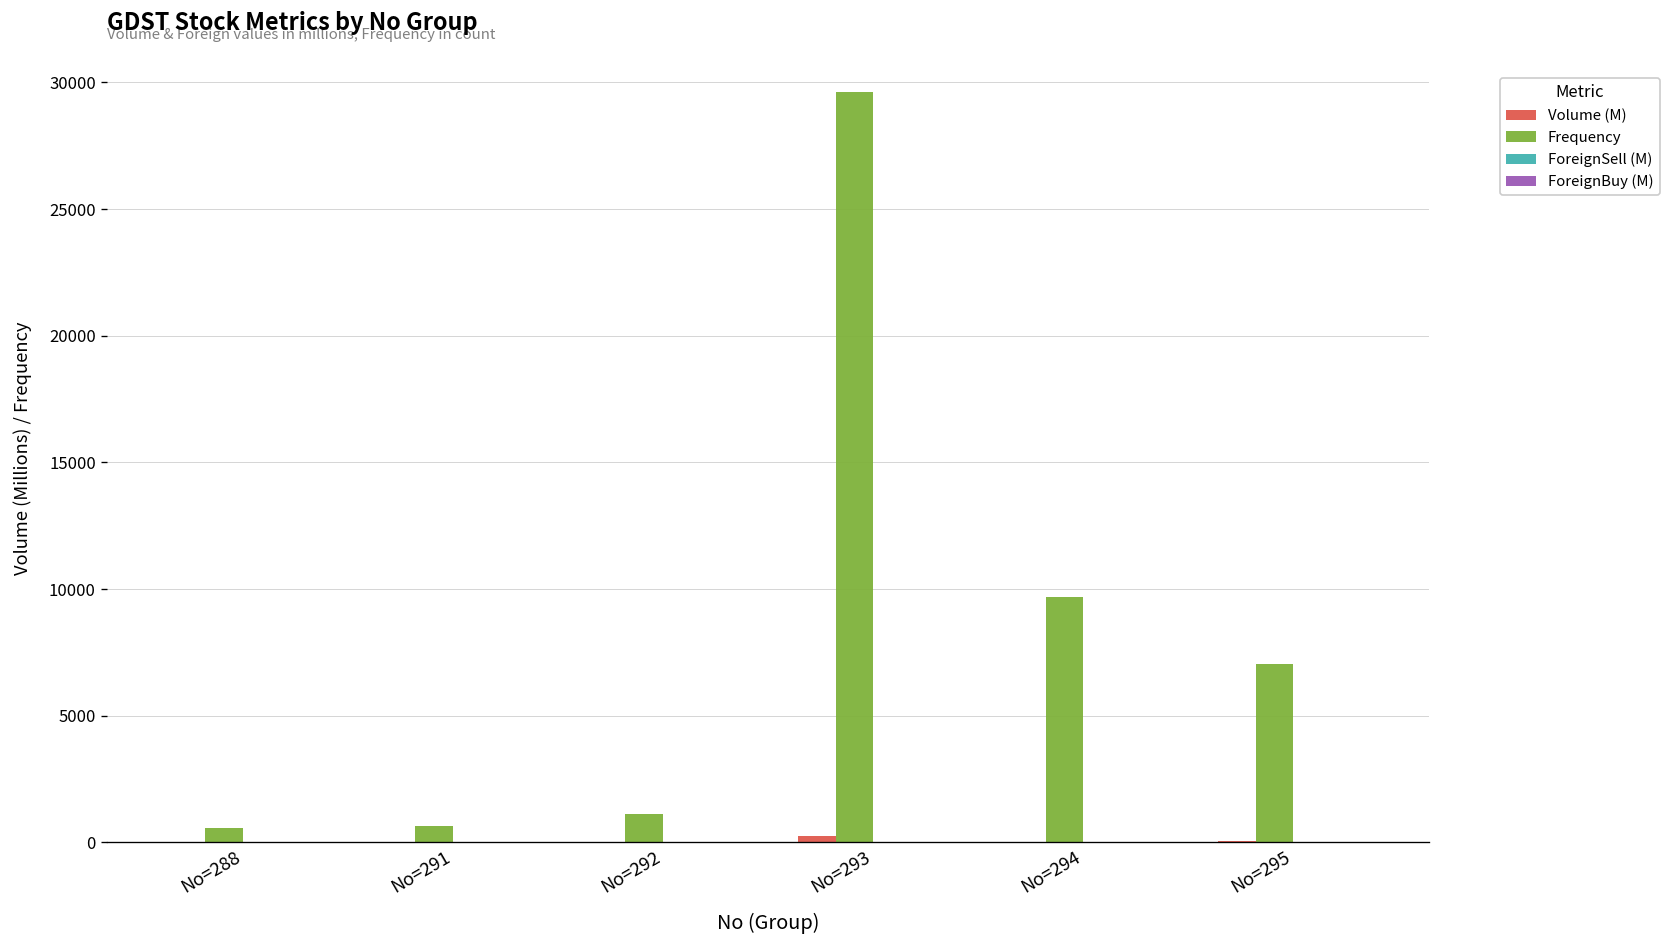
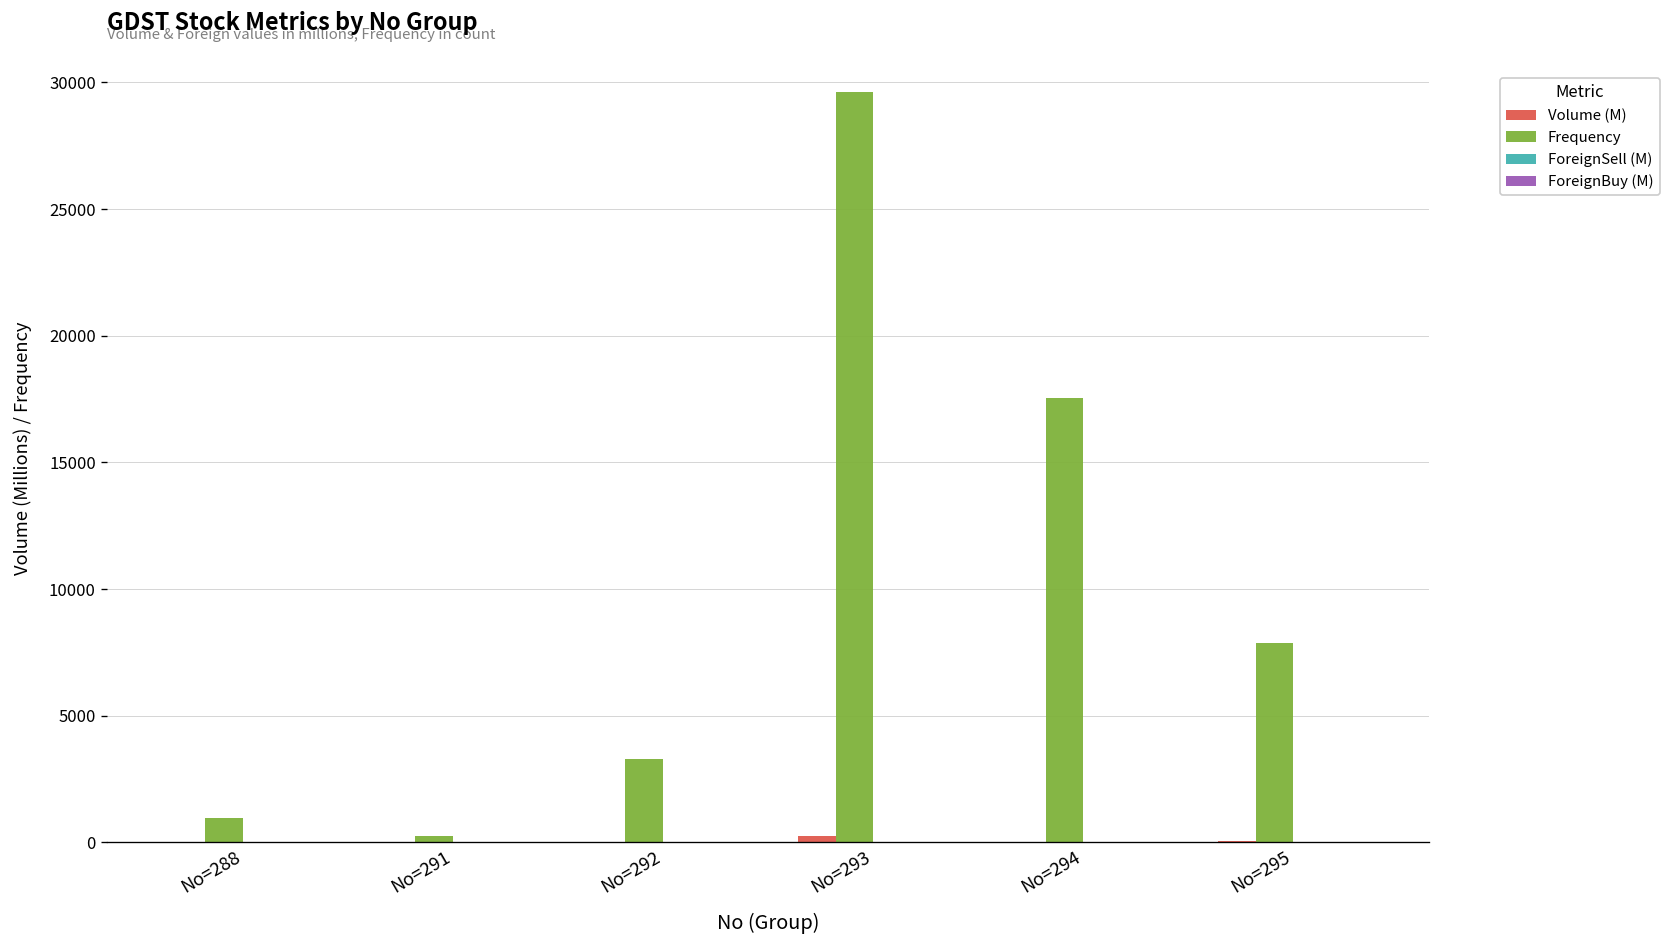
  {
    "Volume (M)": {
      "No=293": 200
    },
    "Frequency": {
-     "No=288": 600,
-     "No=291": 700,
-     "No=292": 1100,
+     "No=288": 900,
+     "No=291": 300,
+     "No=292": 3300,
      "No=293": 29600,
-     "No=294": 9700,
-     "No=295": 7100
+     "No=294": 17500,
+     "No=295": 7900
    }
  }
